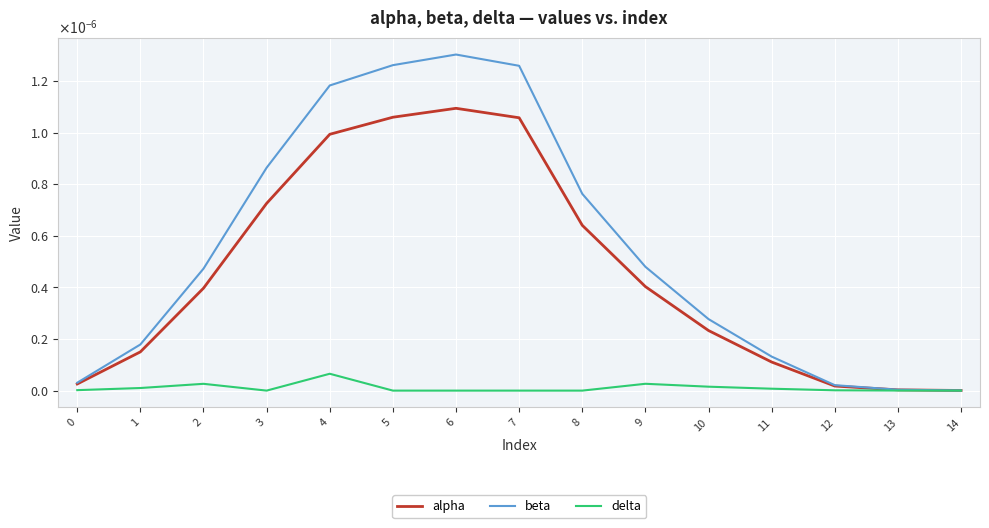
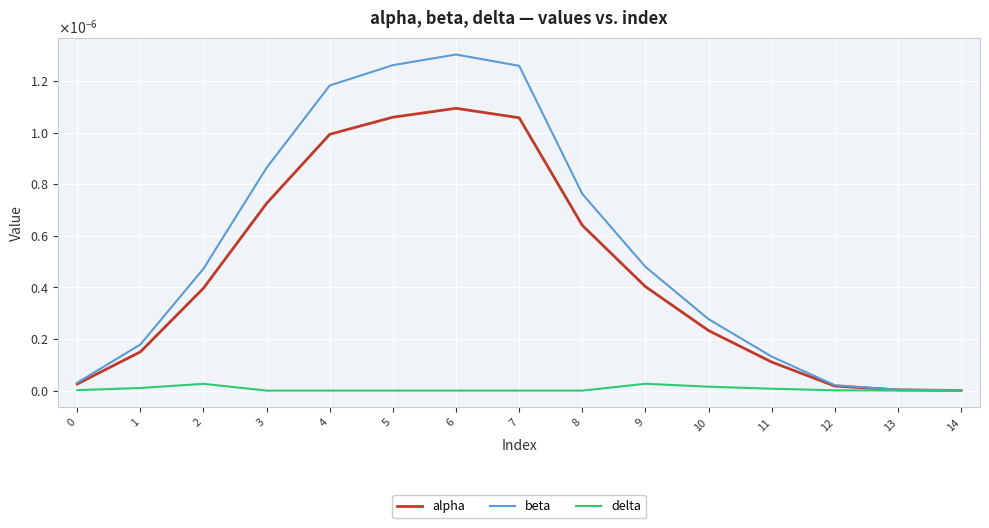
  {
    "alpha": {
      "1": 0.00000015,
      "2": 0.0000004,
      "3": 0.00000073,
      "4": 0.0000010,
      "5": 0.00000106,
      "6": 0.0000011,
      "7": 0.00000106,
      "8": 0.00000064,
      "9": 0.0000004,
      "10": 0.00000023,
      "11": 0.00000011
    },
    "beta": {
      "1": 0.00000018,
      "2": 0.00000047,
      "3": 0.00000086,
      "4": 0.00000118,
      "5": 0.00000126,
      "6": 0.0000013,
      "7": 0.00000126,
      "8": 0.00000076,
      "9": 0.00000048,
      "10": 0.00000028,
      "11": 0.00000013
    },
    "delta": {
      "0": 0.0000000,
      "1": 0.00000001,
      "2": 0.00000003,
      "3": 0.0000000,
-     "4": 0.0000001,
+     "4": 0.0000000,
      "5": 0.0000000,
      "6": 0.0000000,
      "7": 0.0000000,
      "8": 0.0000000,
      "9": 0.00000003,
      "10": 0.00000002,
      "11": 0.0000000,
      "12": 0.0000000
    }
  }
